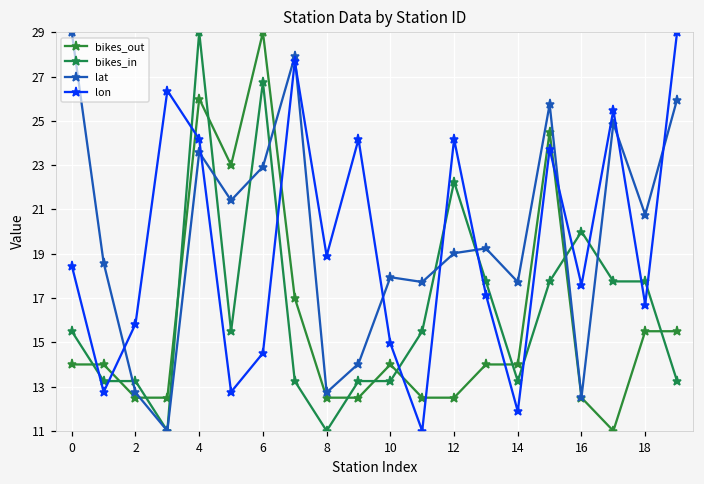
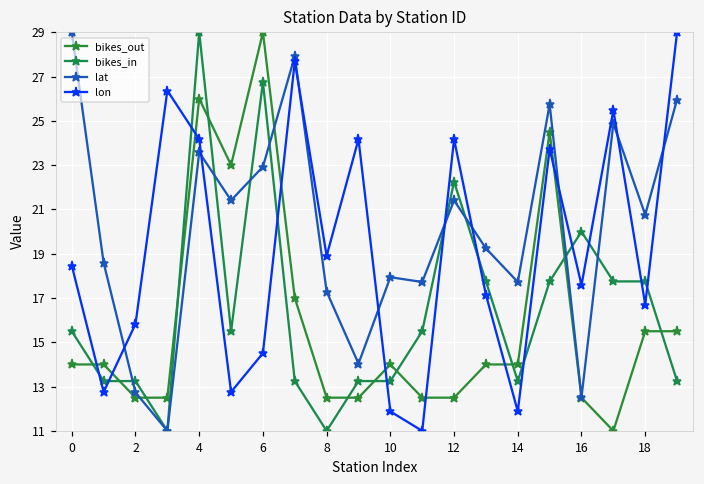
  {
    "lat": {
      "0": 29.0,
      "2": 12.7,
      "4": 23.6,
      "6": 22.9,
-     "8": 12.7,
+     "8": 17.3,
      "10": 17.9,
-     "12": 19.0,
+     "12": 21.4,
      "14": 17.7,
      "18": 20.8
    },
    "lon": {
      "0": 18.5,
      "2": 15.8,
      "4": 24.2,
      "6": 14.5,
      "8": 18.9,
-     "10": 15.0,
+     "10": 11.9,
      "12": 24.2,
      "14": 11.9,
      "16": 17.6,
      "18": 16.7
    }
  }
